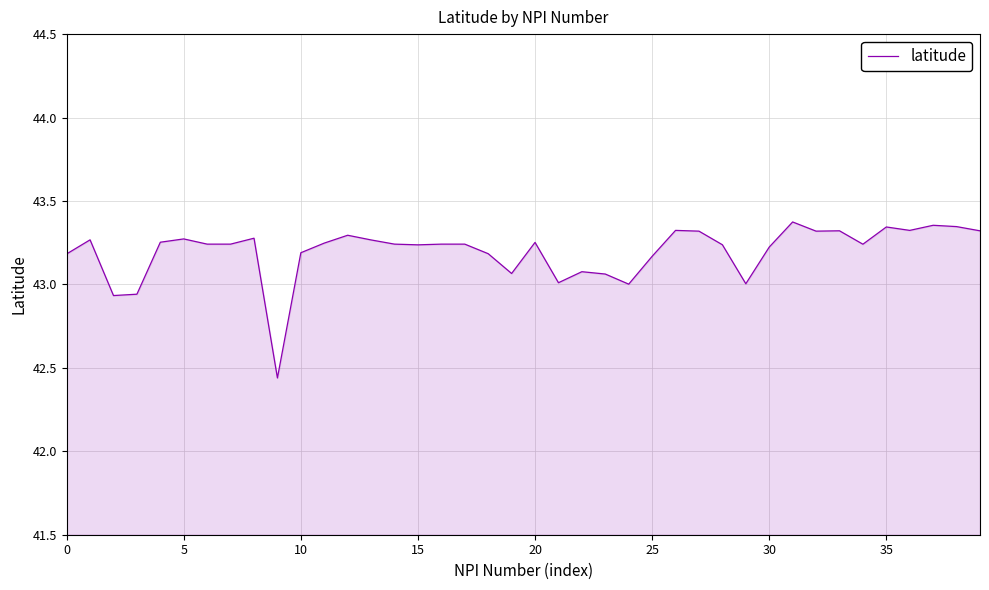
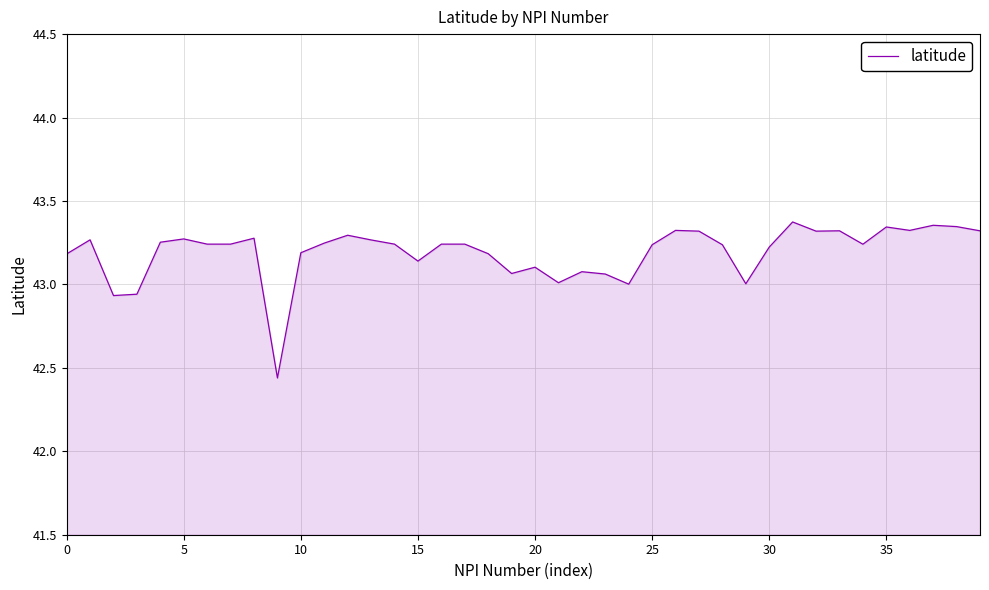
  {
    "0": 43.18,
    "5": 43.27,
    "10": 43.19,
-   "15": 43.24,
-   "20": 43.25,
-   "25": 43.17,
+   "15": 43.14,
+   "20": 43.10,
+   "25": 43.24,
    "30": 43.22,
    "35": 43.34
  }
